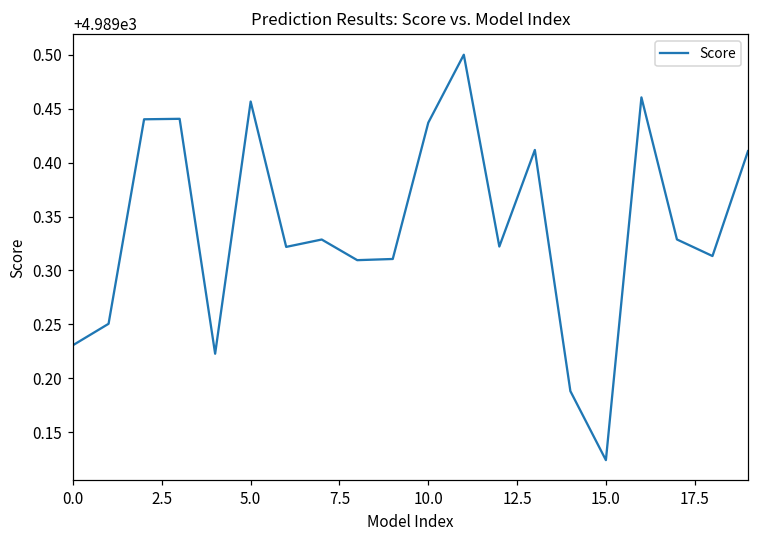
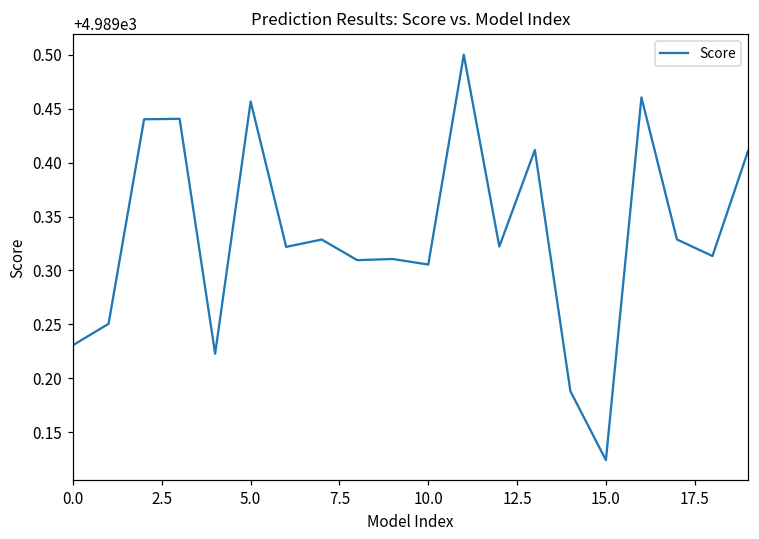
  {
    "0.0": 4989.23,
    "5.0": 4989.46,
-   "10.0": 4989.44,
+   "10.0": 4989.31,
    "15.0": 4989.12
  }
